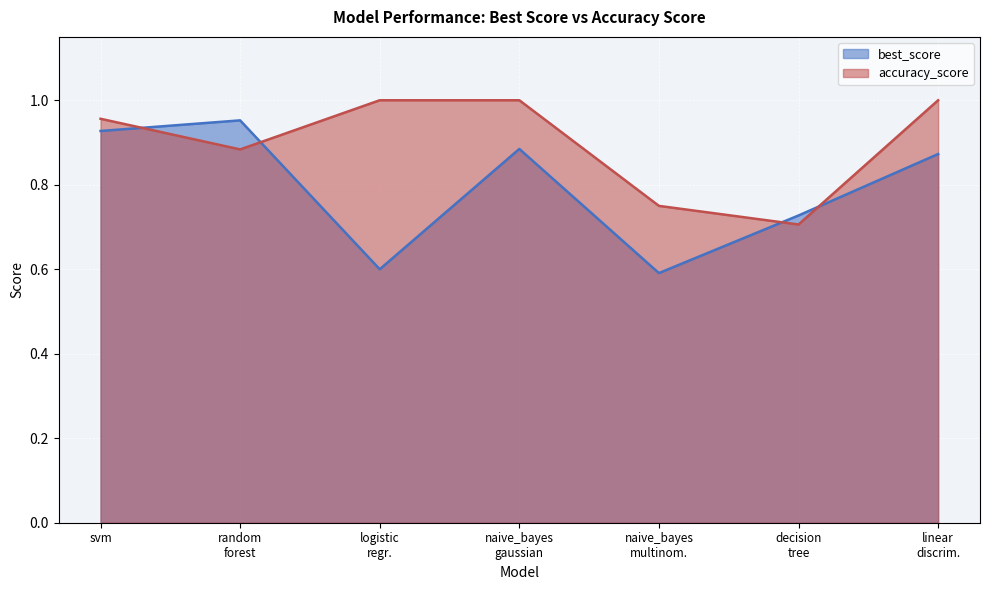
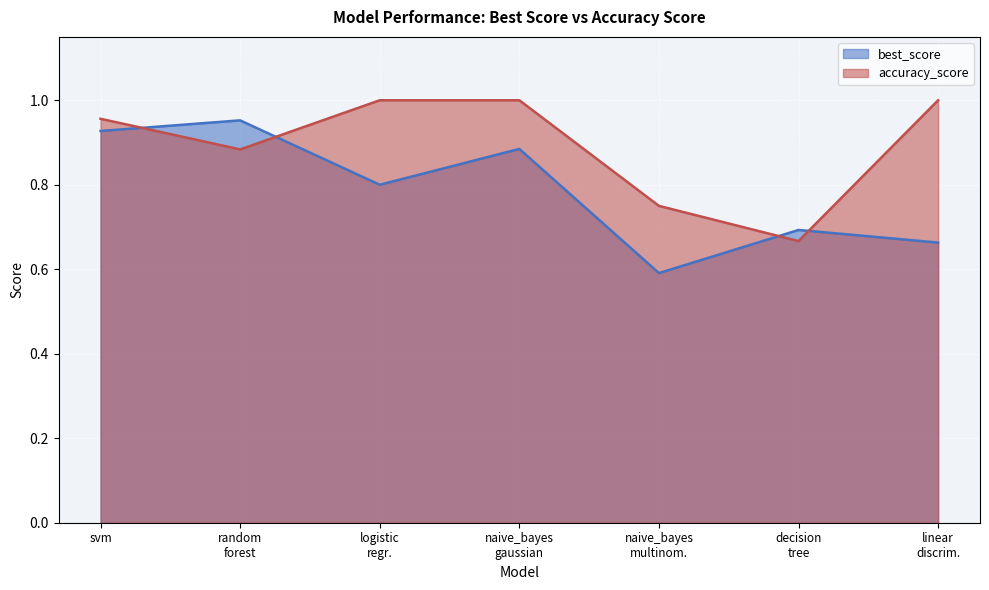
  {
    "best_score": {
      "svm": 0.93,
      "random forest": 0.95,
-     "logistic regr.": 0.6,
+     "logistic regr.": 0.8,
      "naive_bayes gaussian": 0.88,
      "naive_bayes multinom.": 0.59,
-     "decision tree": 0.73,
-     "linear discrim.": 0.87
+     "decision tree": 0.69,
+     "linear discrim.": 0.66
    },
    "accuracy_score": {
      "svm": 0.96,
      "random forest": 0.88,
      "logistic regr.": 1.00,
      "naive_bayes gaussian": 1.00,
      "naive_bayes multinom.": 0.75,
-     "decision tree": 0.71,
+     "decision tree": 0.67,
      "linear discrim.": 1.00
    }
  }
